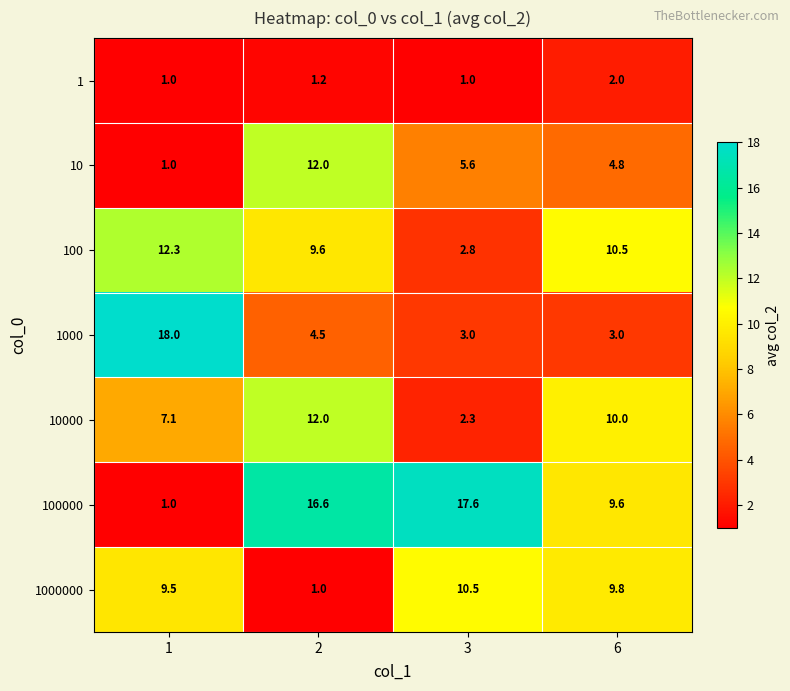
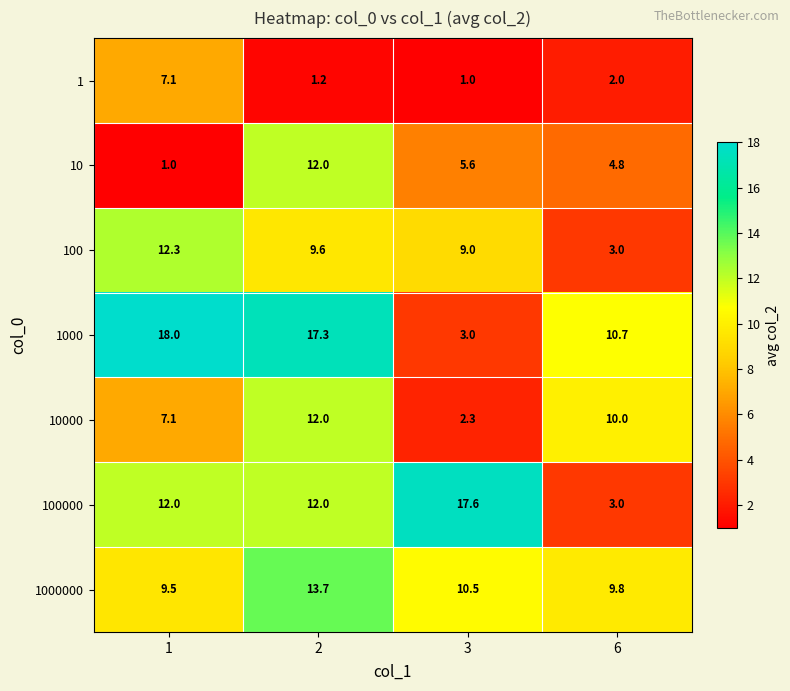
  {
    "1": {
-     "1": 1.0,
+     "1": 7.1,
      "2": 1.2,
      "3": 1.0,
      "6": 2.0
    },
    "10": {
      "1": 1.0,
      "2": 12.0,
      "3": 5.6,
      "6": 4.8
    },
    "100": {
      "1": 12.3,
      "2": 9.6,
-     "3": 2.8,
-     "6": 10.5
+     "3": 9.0,
+     "6": 3.0
    },
    "1000": {
      "1": 18.0,
-     "2": 4.5,
+     "2": 17.3,
      "3": 3.0,
-     "6": 3.0
+     "6": 10.7
    },
    "10000": {
      "1": 7.1,
      "2": 12.0,
      "3": 2.3,
      "6": 10.0
    },
    "100000": {
-     "1": 1.0,
-     "2": 16.6,
+     "1": 12.0,
+     "2": 12.0,
      "3": 17.6,
-     "6": 9.6
+     "6": 3.0
    },
    "1000000": {
      "1": 9.5,
-     "2": 1.0,
+     "2": 13.7,
      "3": 10.5,
      "6": 9.8
    }
  }
